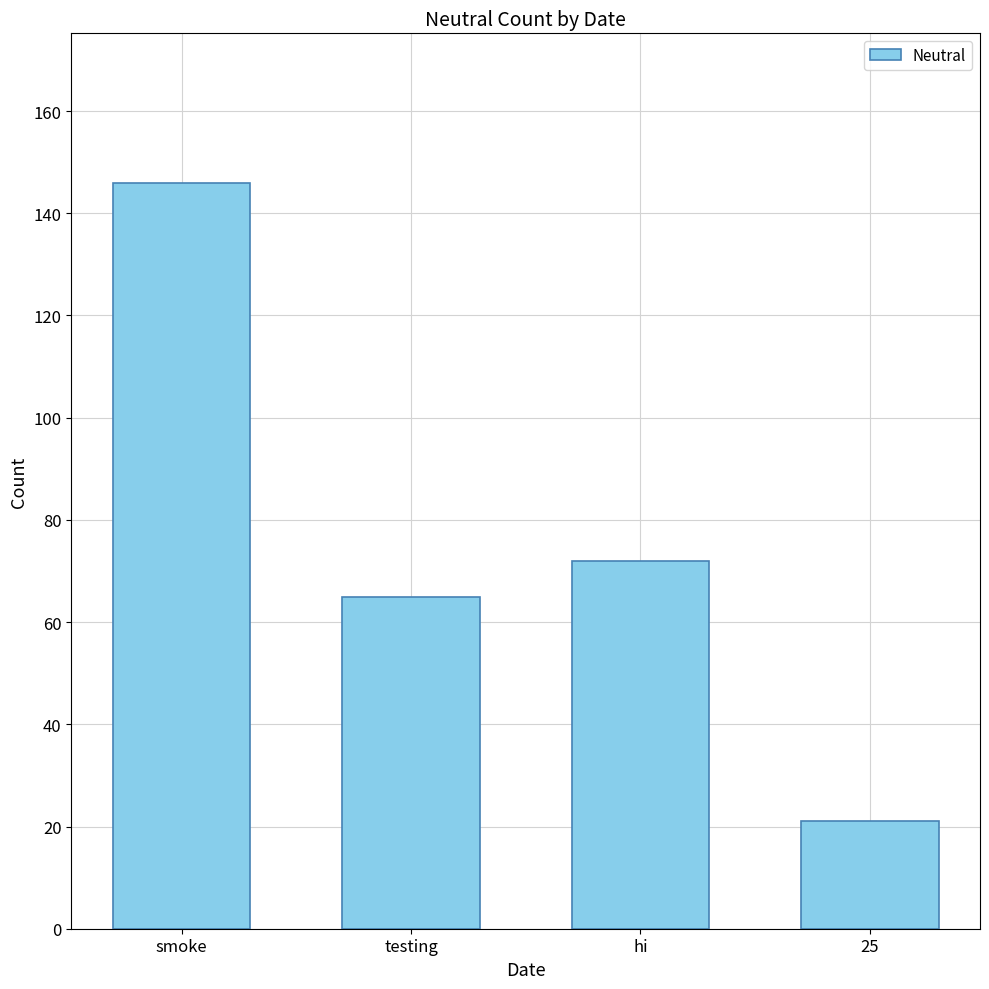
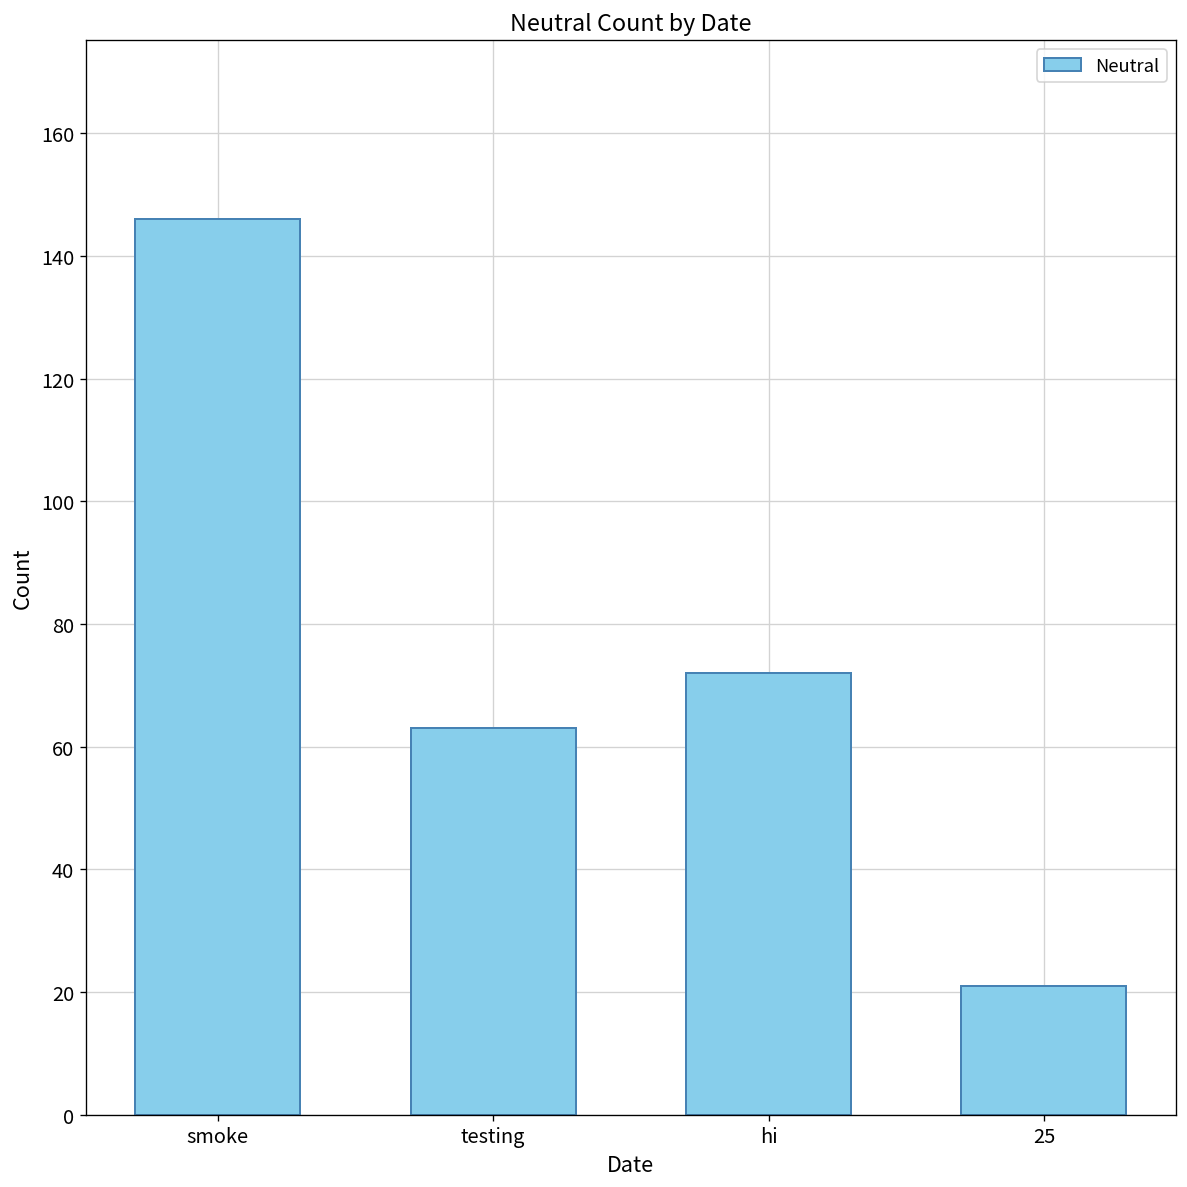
  {
    "smoke": 146,
-   "testing": 65,
+   "testing": 63,
    "hi": 72,
    "25": 21
  }
